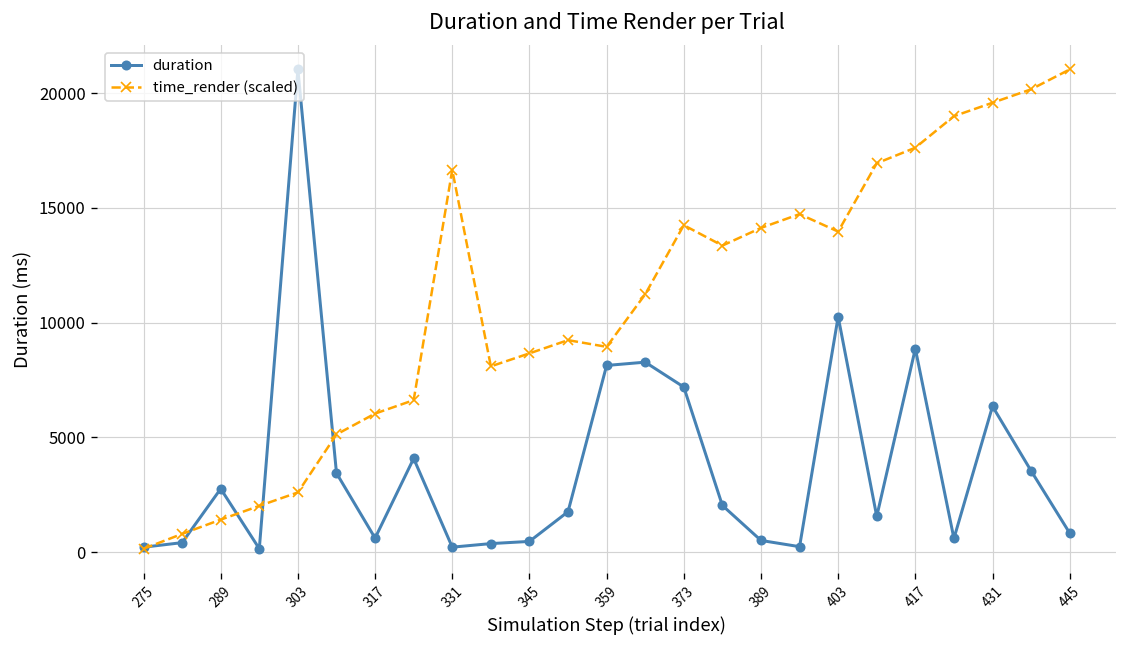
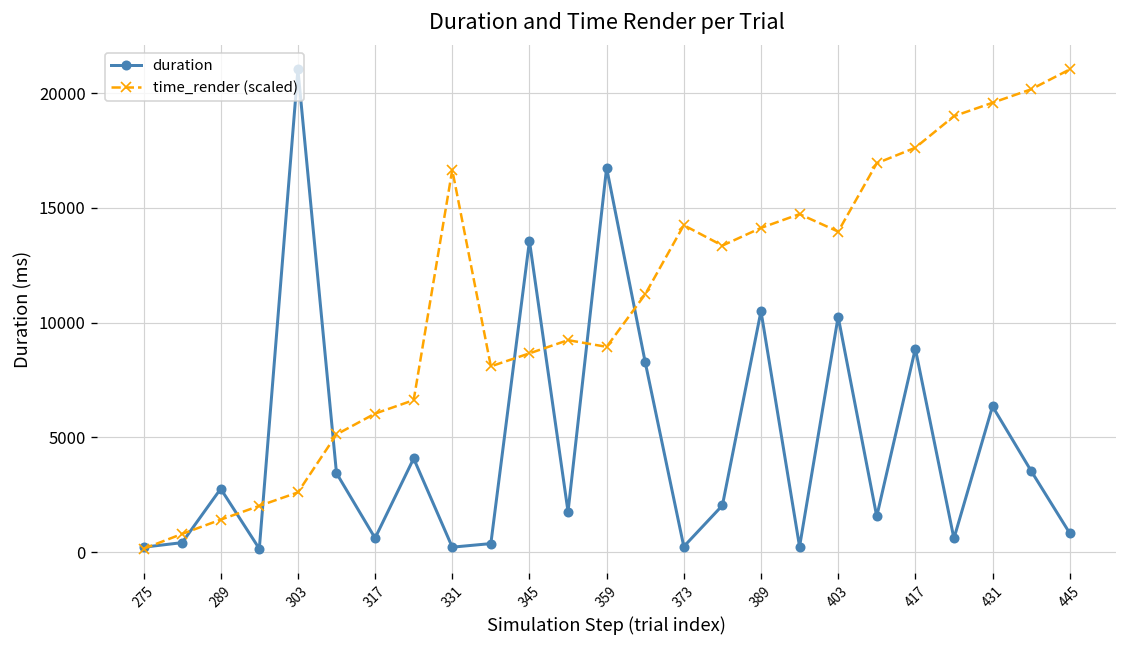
  {
    "duration": {
      "289": 2800,
      "317": 600,
      "331": 200,
-     "345": 500,
-     "359": 8100,
-     "373": 7200,
-     "389": 500,
+     "345": 13600,
+     "359": 16700,
+     "373": 200,
+     "389": 10500,
      "403": 10300,
      "417": 8900,
      "431": 6300,
      "445": 800
    },
    "time_render (scaled)": {
      "289": 1400,
      "303": 2600,
      "317": 6000,
      "331": 16700,
      "345": 8700,
      "359": 8900,
      "373": 14200,
      "389": 14100,
      "403": 14000,
      "417": 17600,
      "431": 19600,
      "445": 21000
    }
  }
